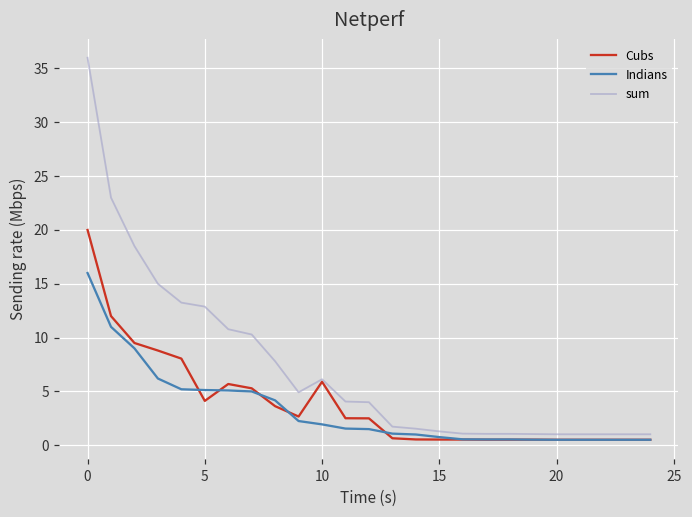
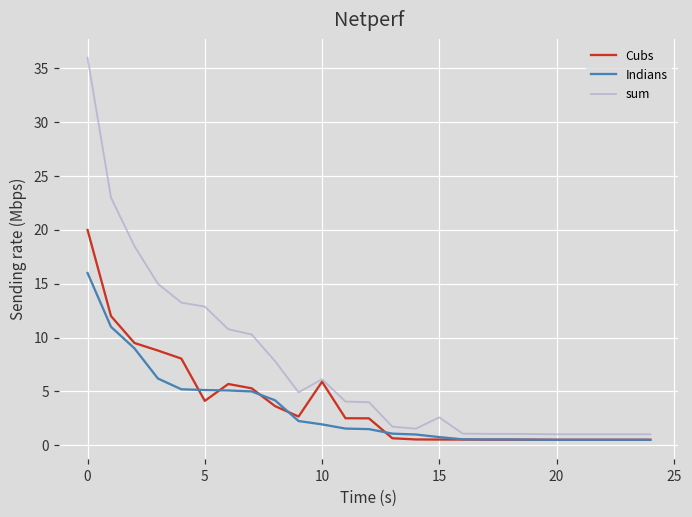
  {
    "Cubs": {
      "0": 20,
      "5": 4
    },
    "Indians": {
      "0": 16,
      "5": 5,
      "10": 2
    },
    "sum": {
      "0": 36,
      "5": 13,
-     "15": 1,
+     "15": 3,
      "20": 1
    }
  }
